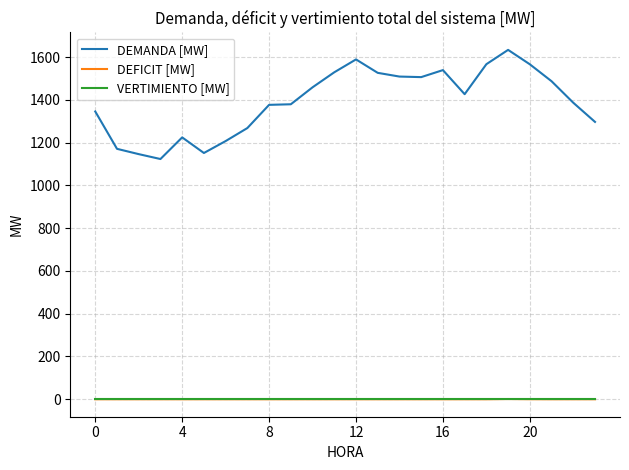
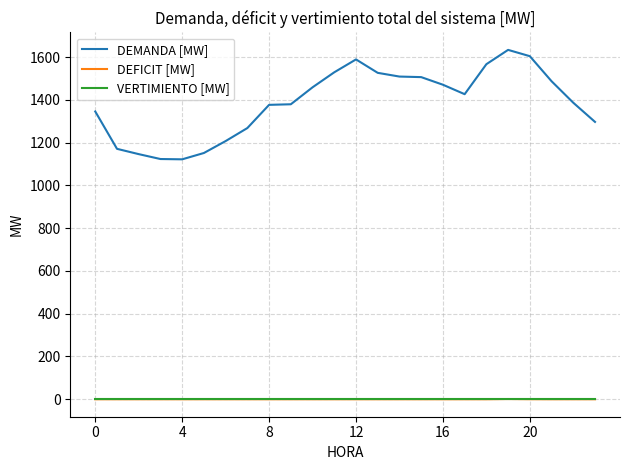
  {
    "DEMANDA [MW]": {
      "0": 1350,
-     "4": 1220,
+     "4": 1120,
      "8": 1380,
      "12": 1590,
-     "16": 1540,
-     "20": 1570
+     "16": 1470,
+     "20": 1600
    },
    "VERTIMIENTO [MW]": {
      "0": 0,
      "4": 0,
      "8": 0,
      "12": 0,
      "16": 0,
      "20": 0
    }
  }
